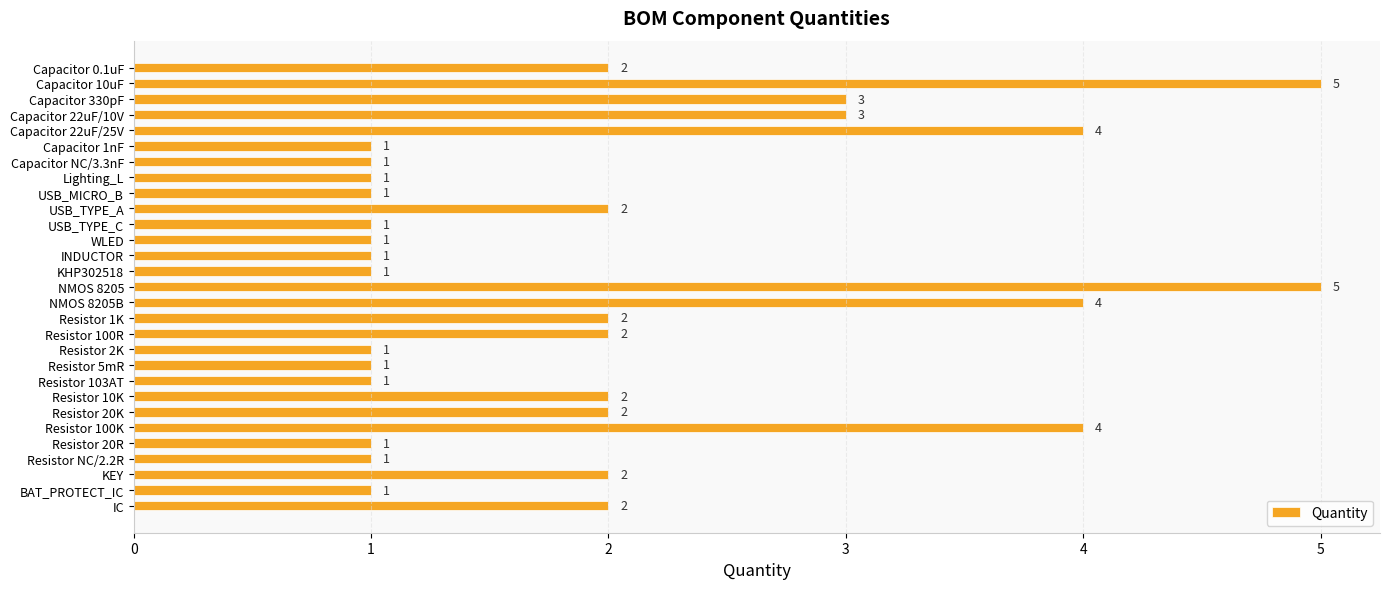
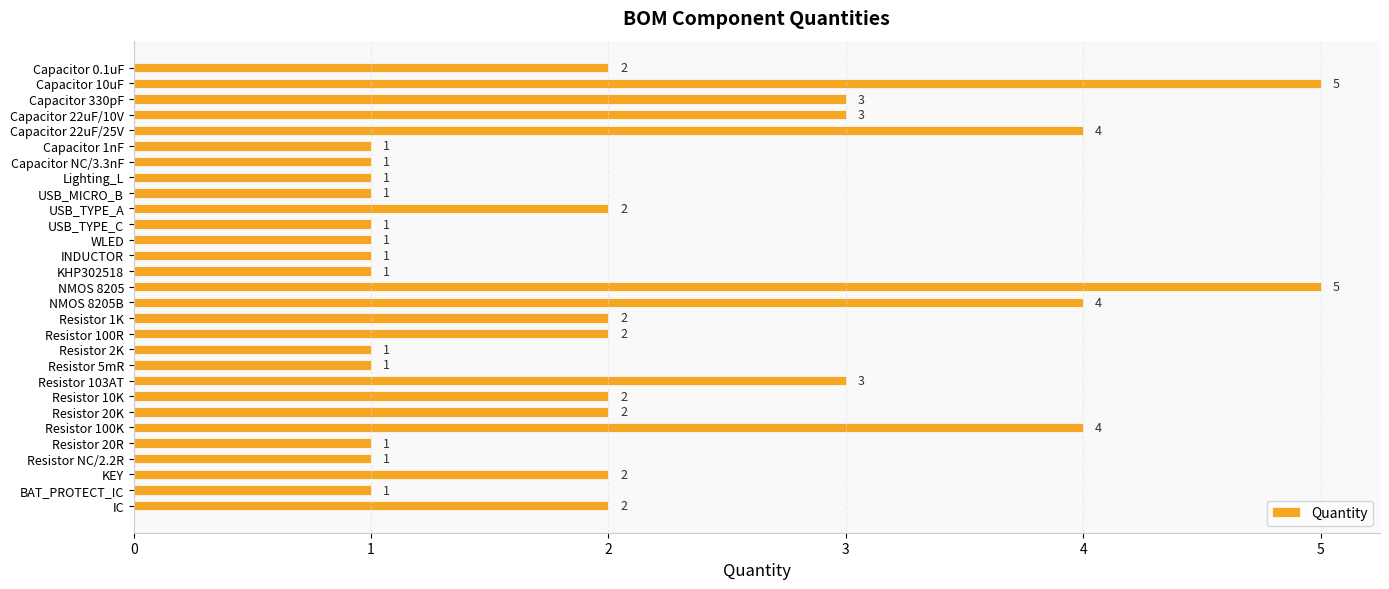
  {
    "Capacitor 0.1uF": 2,
    "Capacitor 10uF": 5,
    "Capacitor 330pF": 3,
    "Capacitor 22uF/10V": 3,
    "Capacitor 22uF/25V": 4,
    "Capacitor 1nF": 1,
    "Capacitor NC/3.3nF": 1,
    "Lighting_L": 1,
    "USB_MICRO_B": 1,
    "USB_TYPE_A": 2,
    "USB_TYPE_C": 1,
    "WLED": 1,
    "INDUCTOR": 1,
    "KHP302518": 1,
    "NMOS 8205": 5,
    "NMOS 8205B": 4,
    "Resistor 1K": 2,
    "Resistor 100R": 2,
    "Resistor 2K": 1,
    "Resistor 5mR": 1,
-   "Resistor 103AT": 1,
+   "Resistor 103AT": 3,
    "Resistor 10K": 2,
    "Resistor 20K": 2,
    "Resistor 100K": 4,
    "Resistor 20R": 1,
    "Resistor NC/2.2R": 1,
    "KEY": 2,
    "BAT_PROTECT_IC": 1,
    "IC": 2
  }
